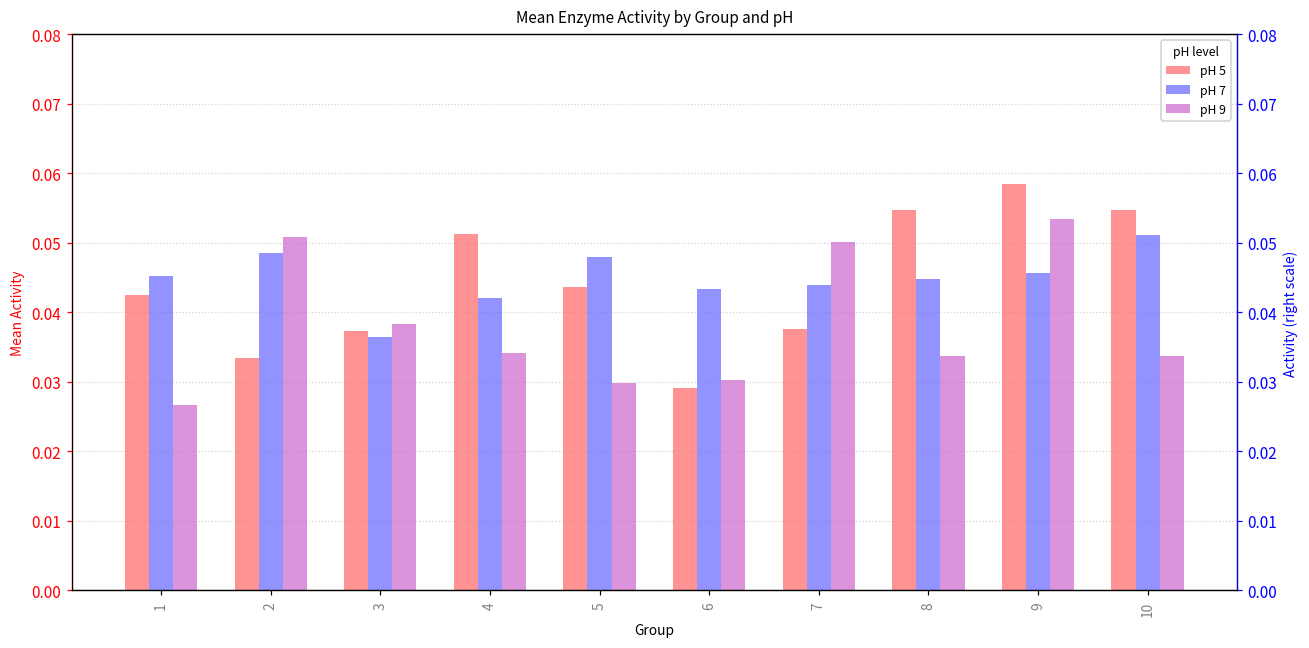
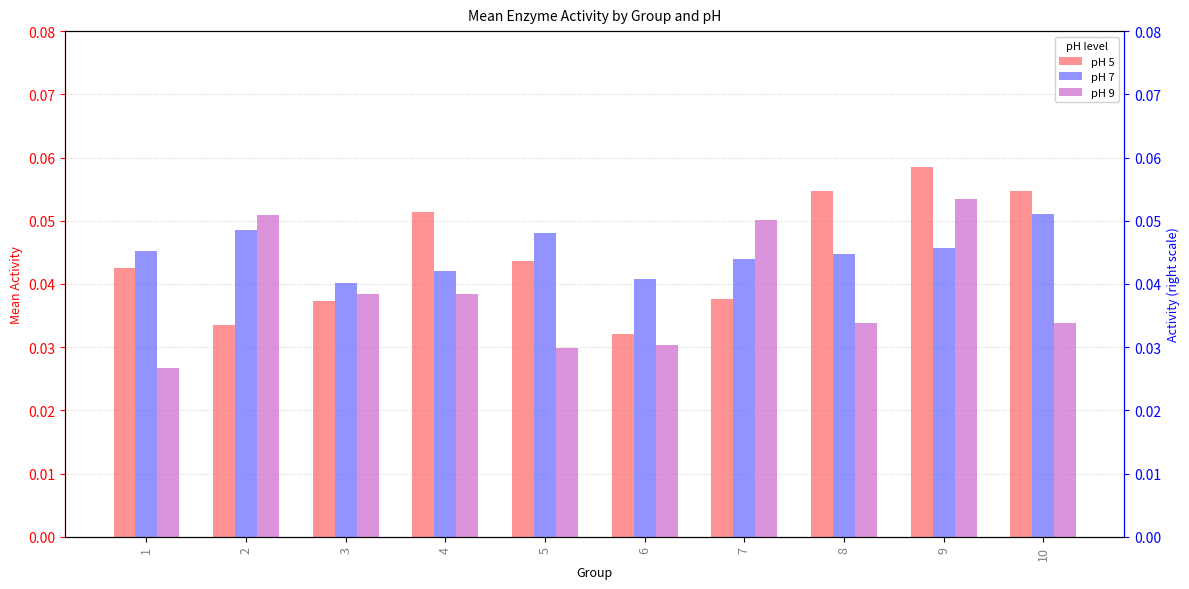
  {
    "pH 5": {
      "1": 0.043,
      "2": 0.034,
      "3": 0.037,
      "4": 0.051,
      "5": 0.044,
-     "6": 0.029,
+     "6": 0.032,
      "7": 0.038,
      "8": 0.055,
      "9": 0.059,
      "10": 0.055
    },
    "pH 7": {
      "1": 0.045,
      "2": 0.049,
-     "3": 0.036,
+     "3": 0.040,
      "4": 0.042,
      "5": 0.048,
-     "6": 0.043,
+     "6": 0.041,
      "7": 0.044,
      "8": 0.045,
      "9": 0.046,
      "10": 0.051
    },
    "pH 9": {
      "1": 0.027,
      "2": 0.051,
      "3": 0.038,
-     "4": 0.034,
+     "4": 0.038,
      "5": 0.030,
      "6": 0.030,
      "7": 0.050,
      "8": 0.034,
      "9": 0.054,
      "10": 0.034
    }
  }
